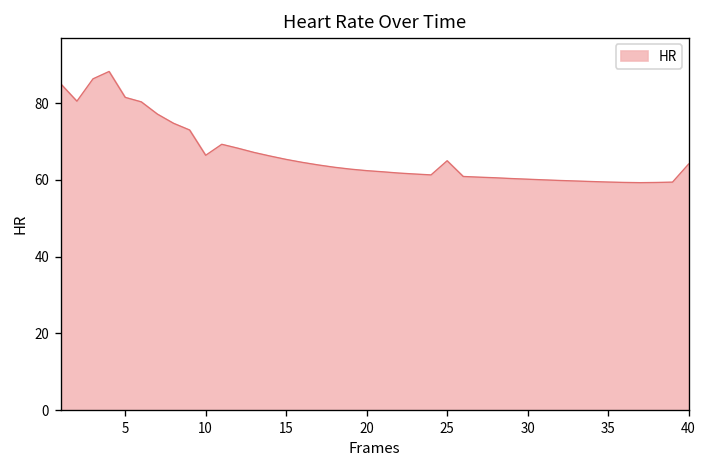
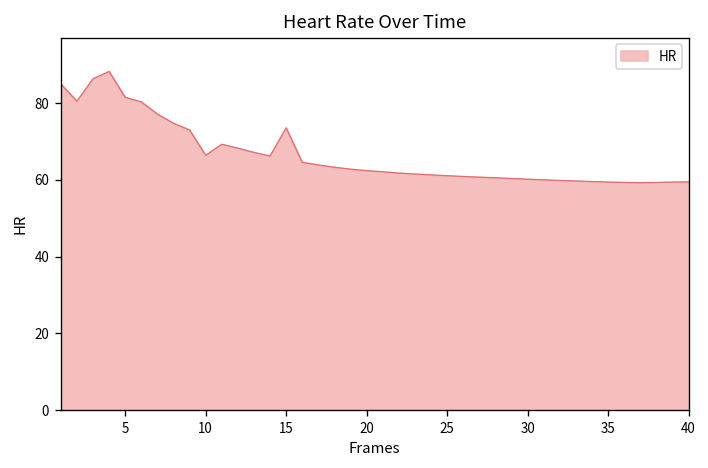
  {
    "5": 82,
    "10": 66,
-   "15": 65,
+   "15": 74,
    "20": 62,
-   "25": 65,
+   "25": 61,
    "30": 60,
    "35": 59,
-   "40": 64
+   "40": 59
  }
